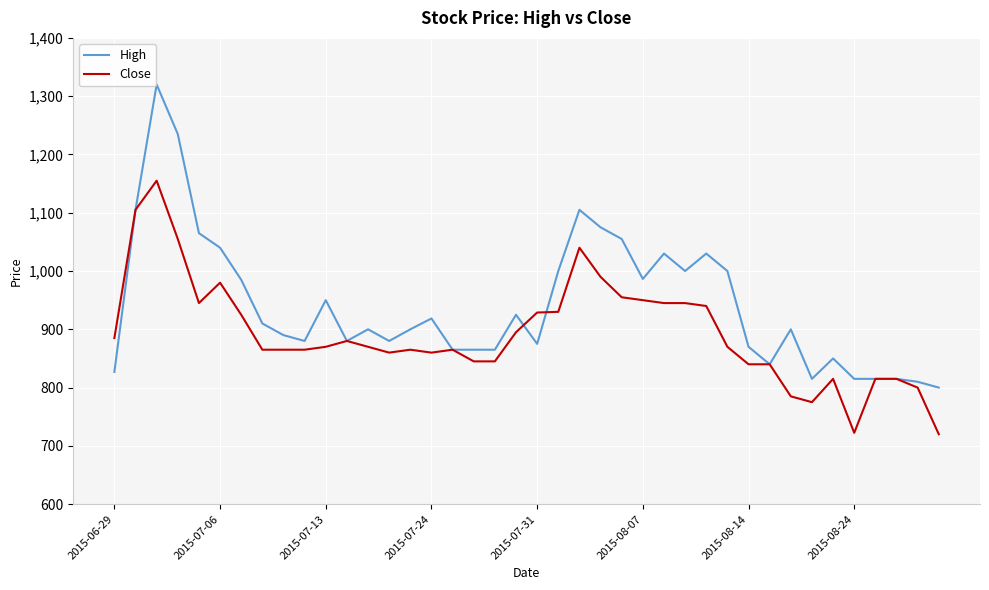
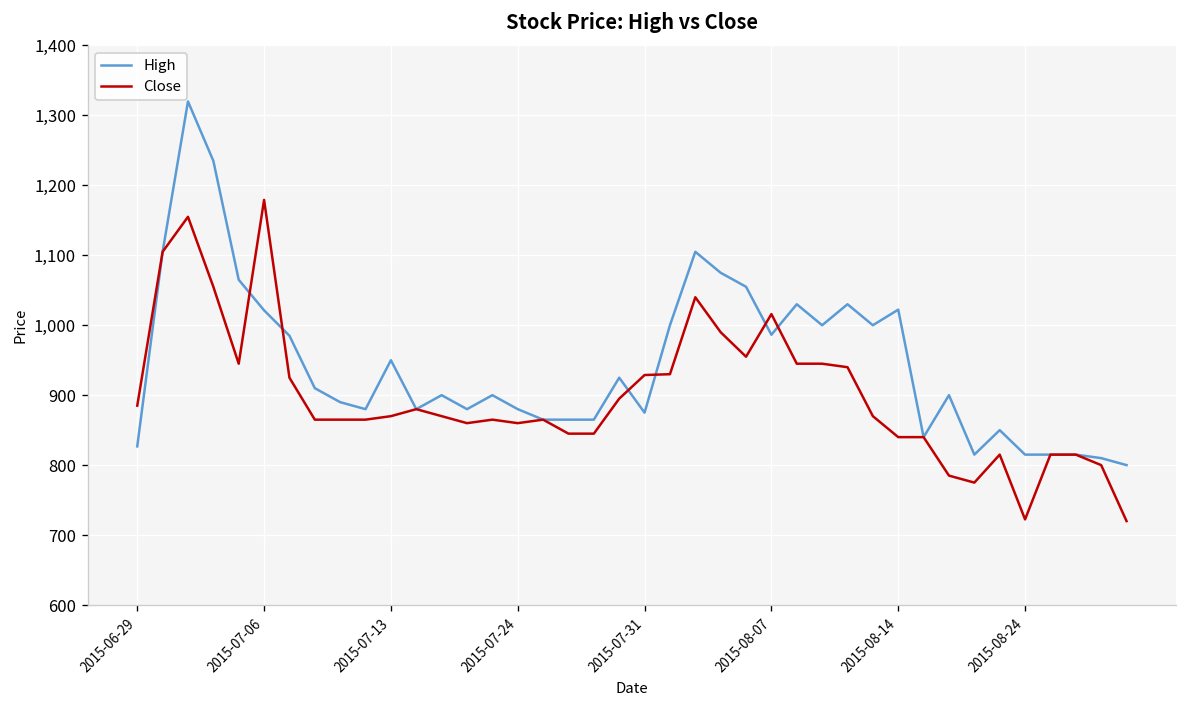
  {
    "High": {
      "2015-06-29": "830",
-     "2015-07-06": "1,040",
+     "2015-07-06": "1,020",
      "2015-07-13": "950",
-     "2015-07-24": "920",
+     "2015-07-24": "880",
      "2015-07-31": "880",
      "2015-08-07": "990",
-     "2015-08-14": "870",
+     "2015-08-14": "1,020",
      "2015-08-24": "820"
    },
    "Close": {
      "2015-06-29": "890",
-     "2015-07-06": "980",
+     "2015-07-06": "1,180",
      "2015-07-13": "870",
      "2015-07-24": "860",
      "2015-07-31": "930",
-     "2015-08-07": "950",
+     "2015-08-07": "1,020",
      "2015-08-14": "840",
      "2015-08-24": "720"
    }
  }
